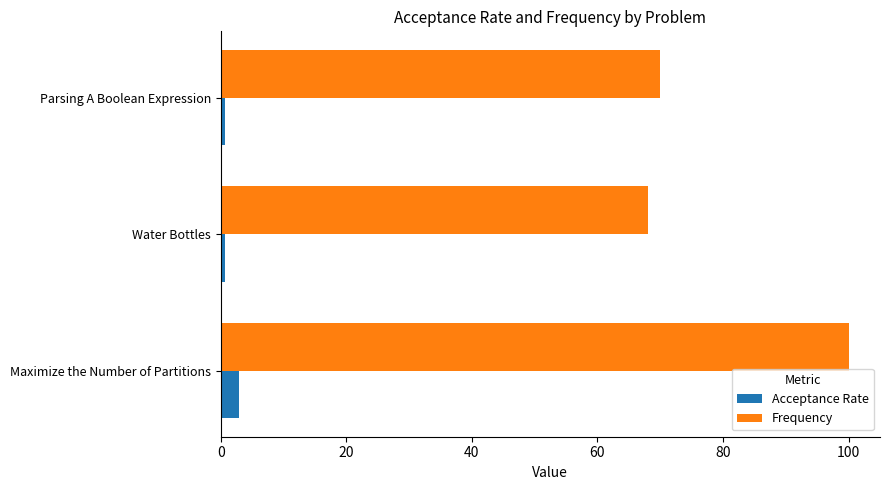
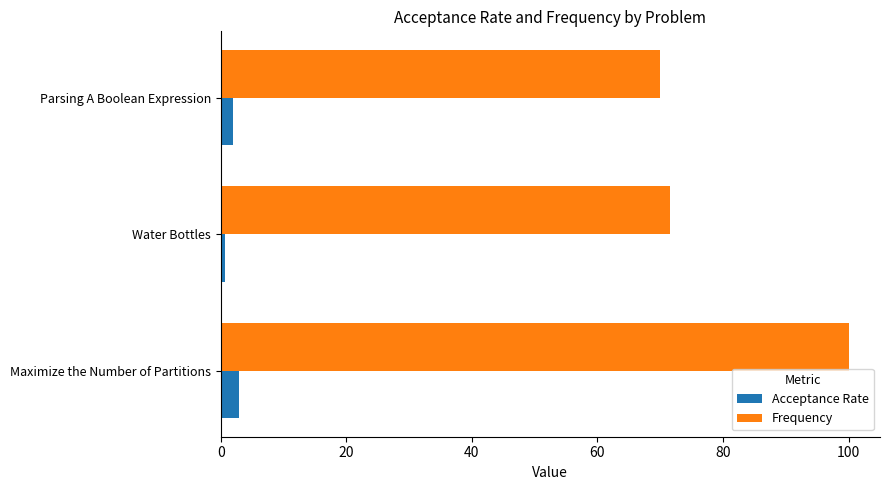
  {
    "Acceptance Rate": {
-     "Parsing A Boolean Expression": 1,
+     "Parsing A Boolean Expression": 2,
      "Water Bottles": 1,
      "Maximize the Number of Partitions": 3
    },
    "Frequency": {
      "Parsing A Boolean Expression": 70,
-     "Water Bottles": 68,
+     "Water Bottles": 72,
      "Maximize the Number of Partitions": 100
    }
  }
